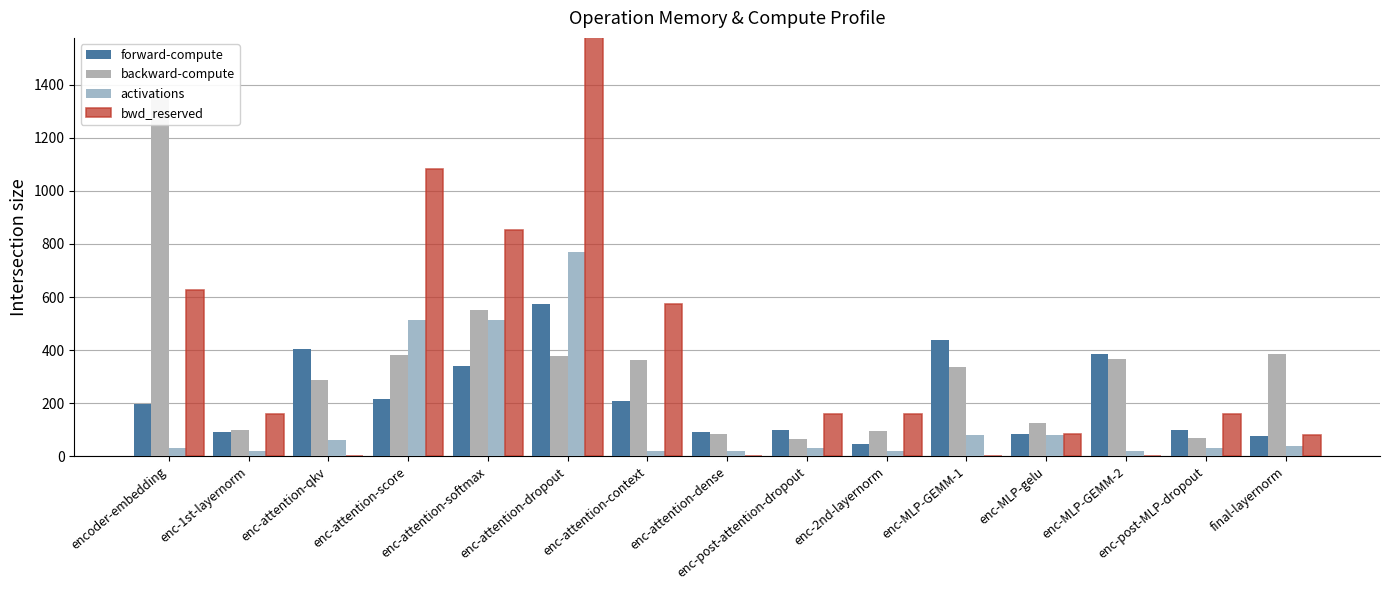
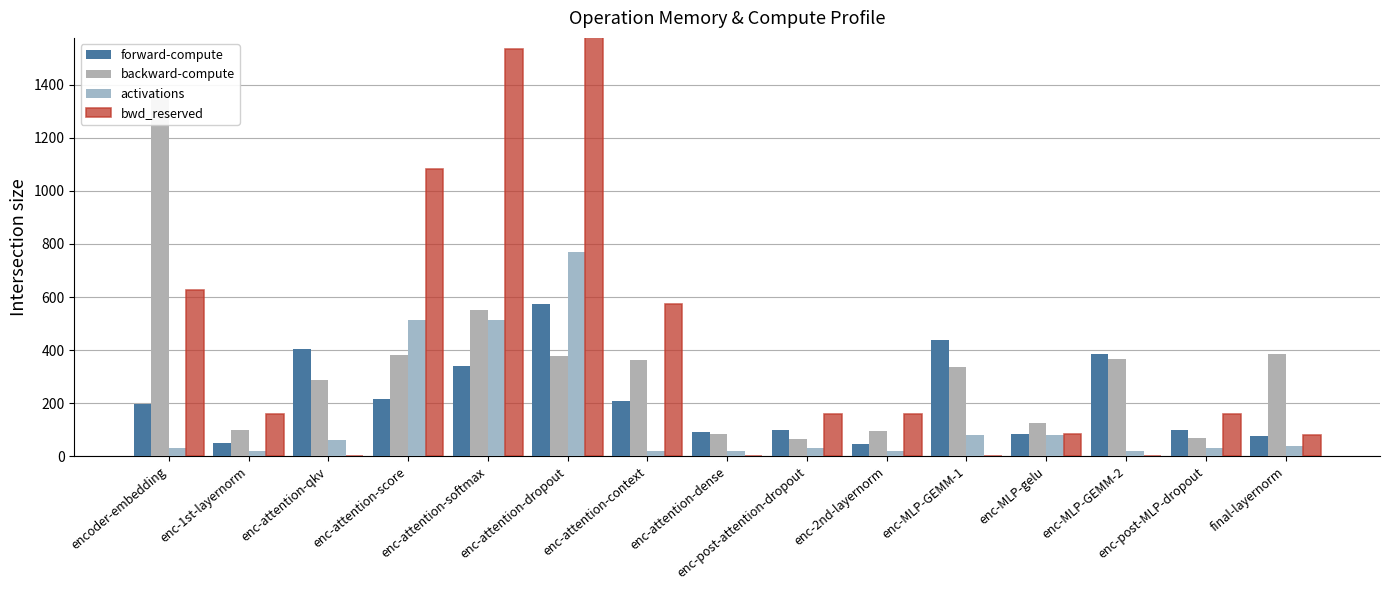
  {
    "forward-compute": {
      "encoder-embedding": 200,
-     "enc-1st-layernorm": 90,
+     "enc-1st-layernorm": 50,
      "enc-attention-qkv": 400,
      "enc-attention-score": 220,
      "enc-attention-softmax": 340,
      "enc-attention-dropout": 570,
      "enc-attention-context": 210,
      "enc-attention-dense": 90,
      "enc-post-attention-dropout": 100,
      "enc-2nd-layernorm": 50,
      "enc-MLP-GEMM-1": 440,
      "enc-MLP-gelu": 80,
      "enc-MLP-GEMM-2": 390,
      "enc-post-MLP-dropout": 100,
      "final-layernorm": 80
    },
    "bwd_reserved": {
      "encoder-embedding": 630,
      "enc-1st-layernorm": 160,
      "enc-attention-qkv": 0,
      "enc-attention-score": 1080,
-     "enc-attention-softmax": 850,
+     "enc-attention-softmax": 1540,
      "enc-attention-context": 570,
      "enc-attention-dense": 0,
      "enc-post-attention-dropout": 160,
      "enc-2nd-layernorm": 160,
      "enc-MLP-GEMM-1": 0,
      "enc-MLP-gelu": 80,
      "enc-MLP-GEMM-2": 0,
      "enc-post-MLP-dropout": 160,
      "final-layernorm": 80
    }
  }
